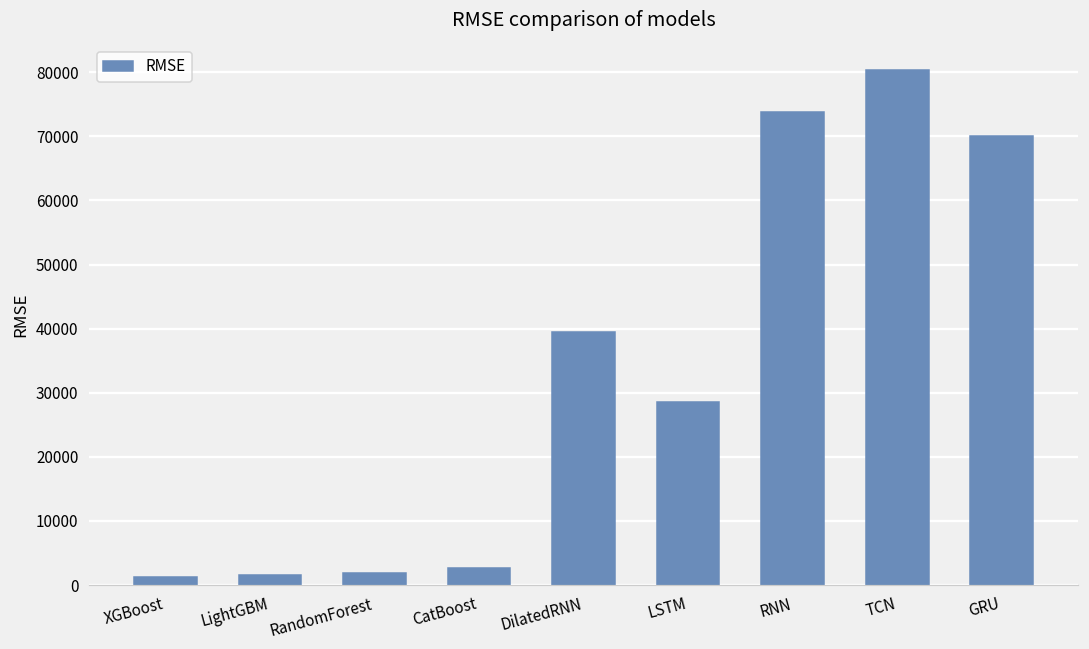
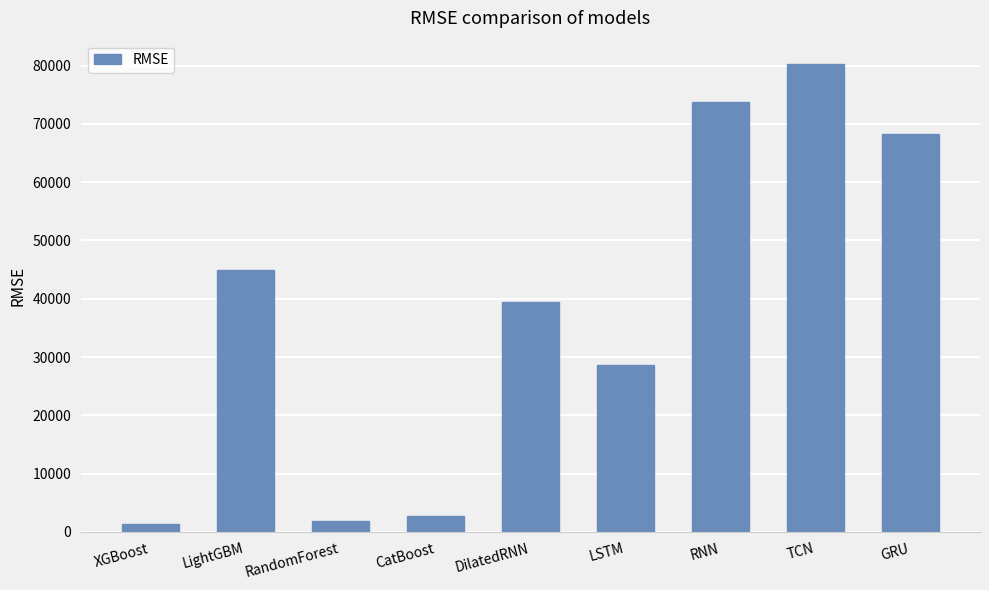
  {
    "XGBoost": 1000,
-   "LightGBM": 2000,
+   "LightGBM": 45000,
    "RandomForest": 2000,
    "CatBoost": 3000,
    "DilatedRNN": 39000,
    "LSTM": 29000,
    "RNN": 74000,
    "TCN": 80000,
-   "GRU": 70000
+   "GRU": 68000
  }
